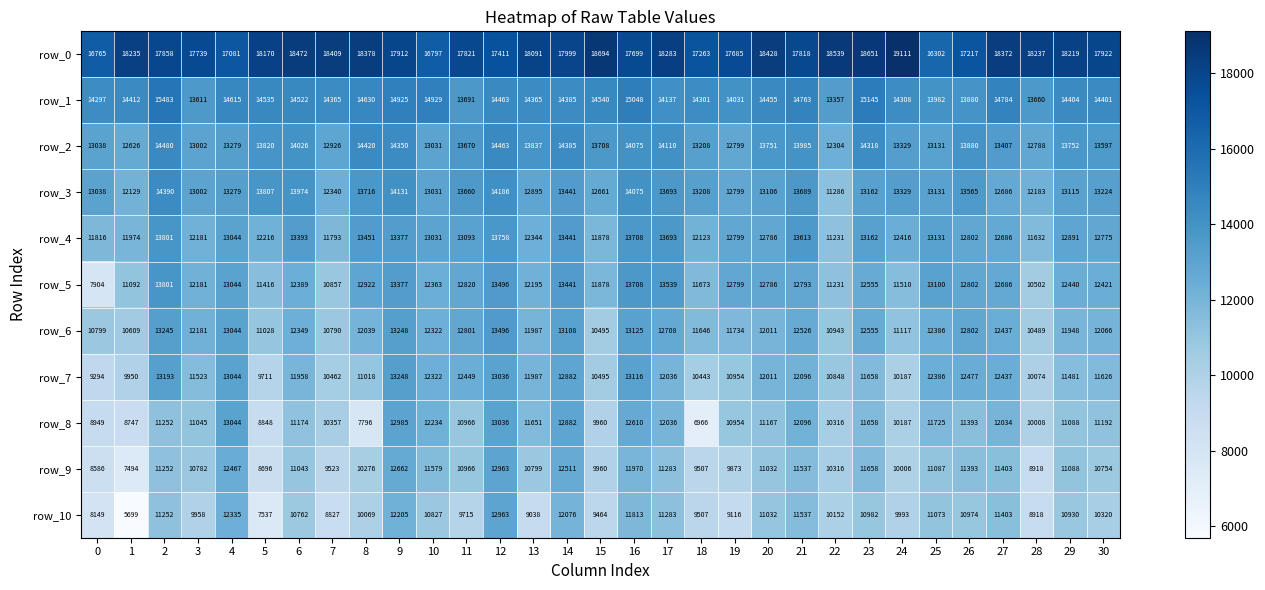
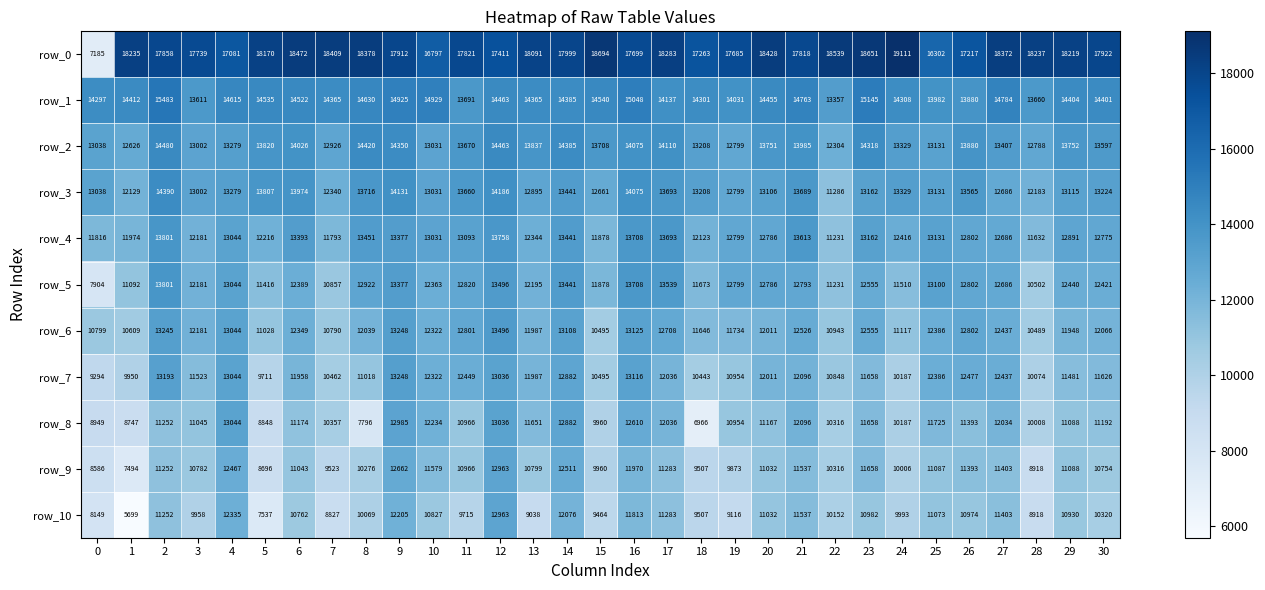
  {
    "row_0": {
-     "0": 16765,
+     "0": 7185,
      "1": 18235,
      "2": 17858,
      "3": 17739,
      "4": 17081,
      "5": 18170,
      "6": 18472,
      "7": 18409,
      "8": 18378,
      "9": 17912,
      "10": 16797,
      "11": 17821,
      "12": 17411,
      "13": 18091,
      "14": 17999,
      "15": 18694,
      "16": 17699,
      "17": 18283,
      "18": 17263,
      "19": 17685,
      "20": 18428,
      "21": 17818,
      "22": 18539,
      "23": 18651,
      "24": 19111,
      "25": 16302,
      "26": 17217,
      "27": 18372,
      "28": 18237,
      "29": 18219,
      "30": 17922
    }
  }
